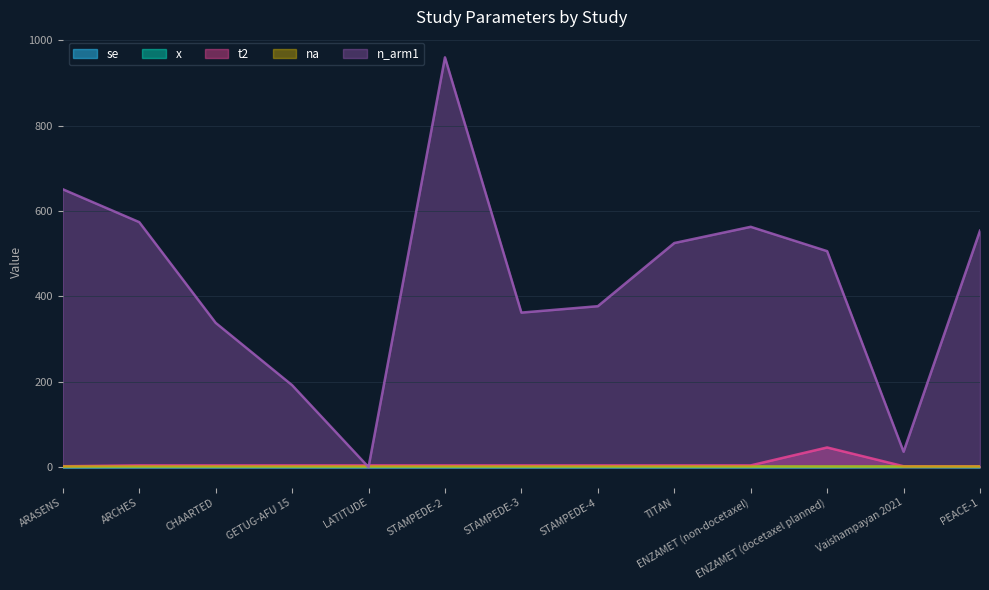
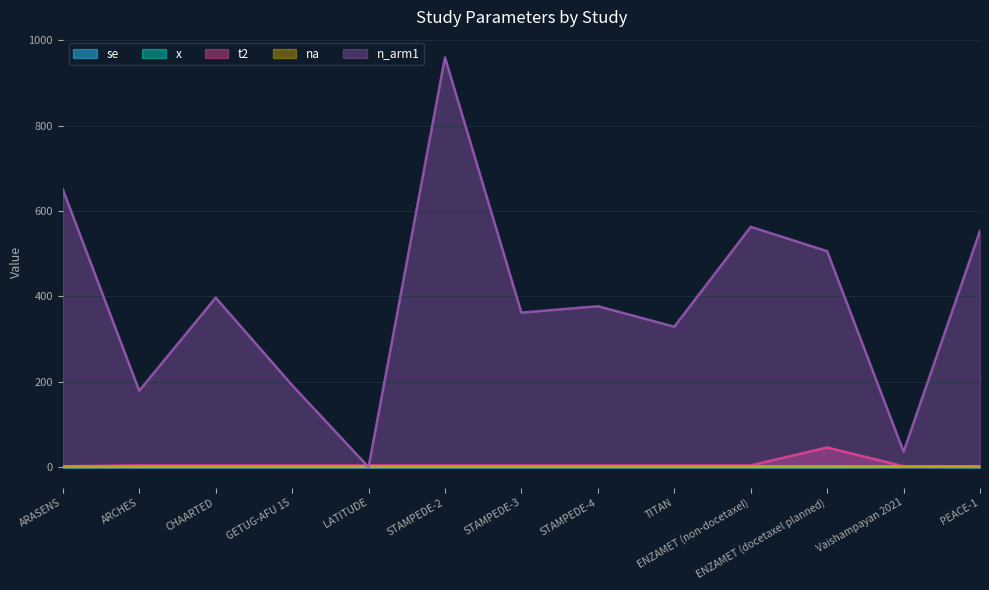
  {
    "t2": {
      "ENZAMET (docetaxel planned)": 50
    },
    "n_arm1": {
      "ARASENS": 650,
-     "ARCHES": 570,
-     "CHAARTED": 340,
+     "ARCHES": 180,
+     "CHAARTED": 400,
      "GETUG-AFU 15": 190,
      "STAMPEDE-2": 960,
      "STAMPEDE-3": 360,
      "STAMPEDE-4": 380,
-     "TITAN": 530,
+     "TITAN": 330,
      "ENZAMET (non-docetaxel)": 560,
      "ENZAMET (docetaxel planned)": 510,
      "Vaishampayan 2021": 40,
      "PEACE-1": 550
    }
  }
